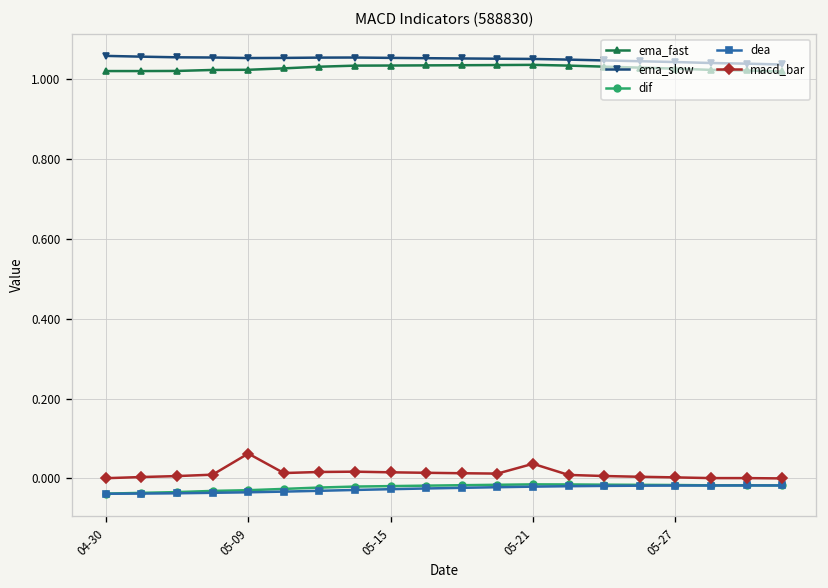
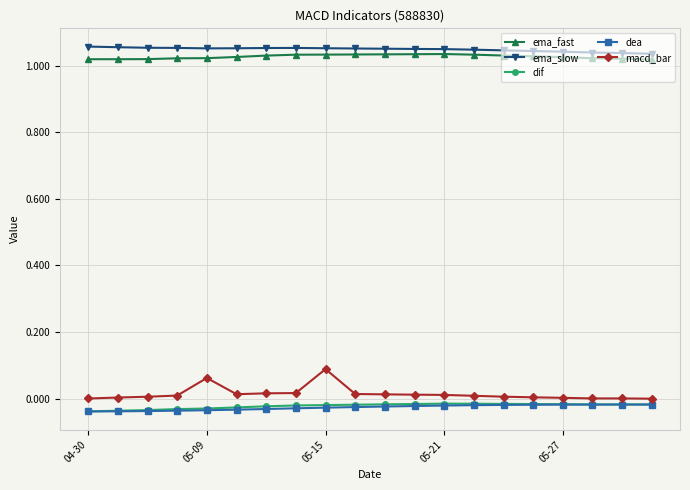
  {
    "macd_bar": {
      "04-30": 0.00,
      "05-09": 0.06,
-     "05-15": 0.02,
-     "05-21": 0.04,
+     "05-15": 0.09,
+     "05-21": 0.01,
      "05-27": 0.00
    }
  }
